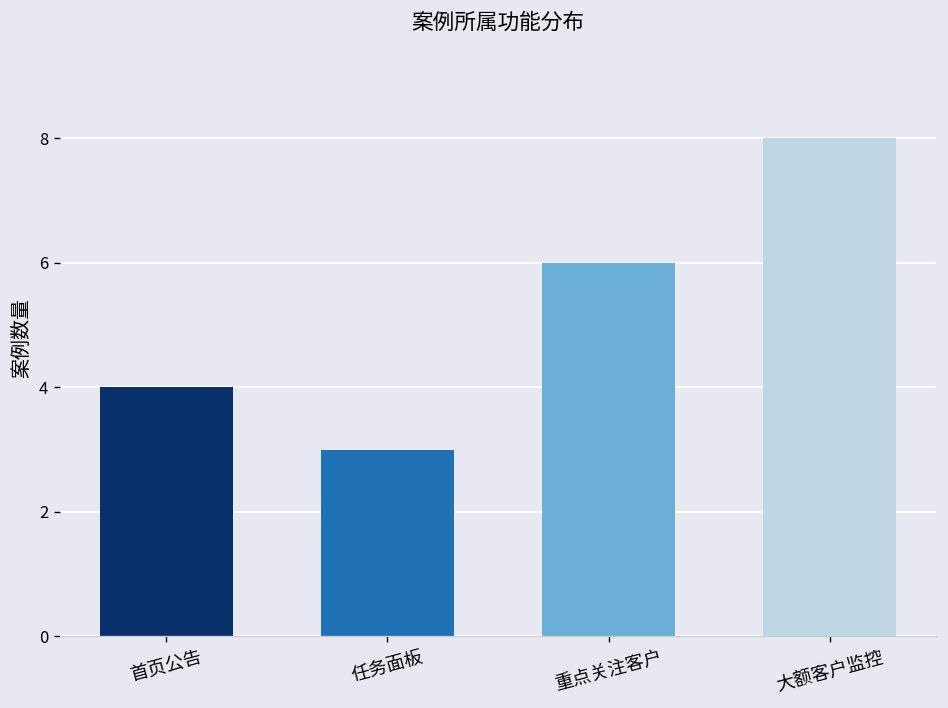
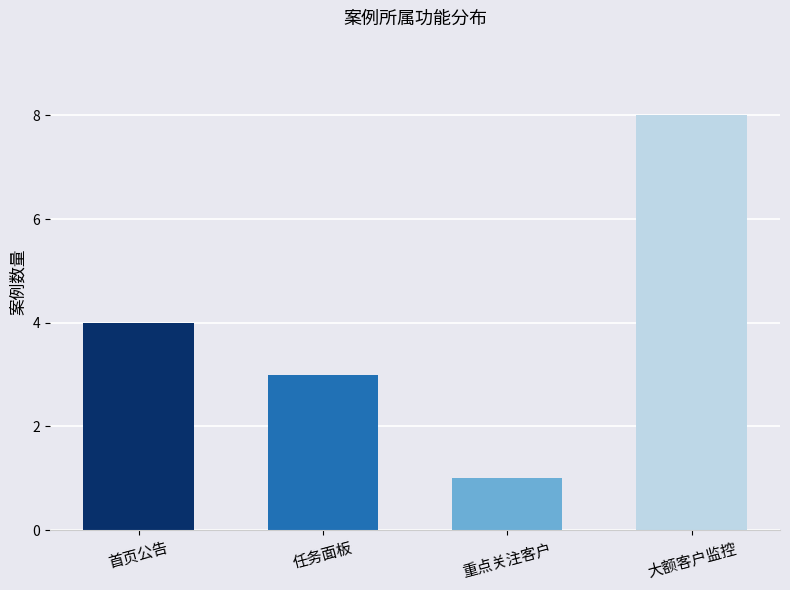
  {
    "首页公告": 4,
    "任务面板": 3,
-   "重点关注客户": 6,
+   "重点关注客户": 1,
    "大额客户监控": 8
  }
